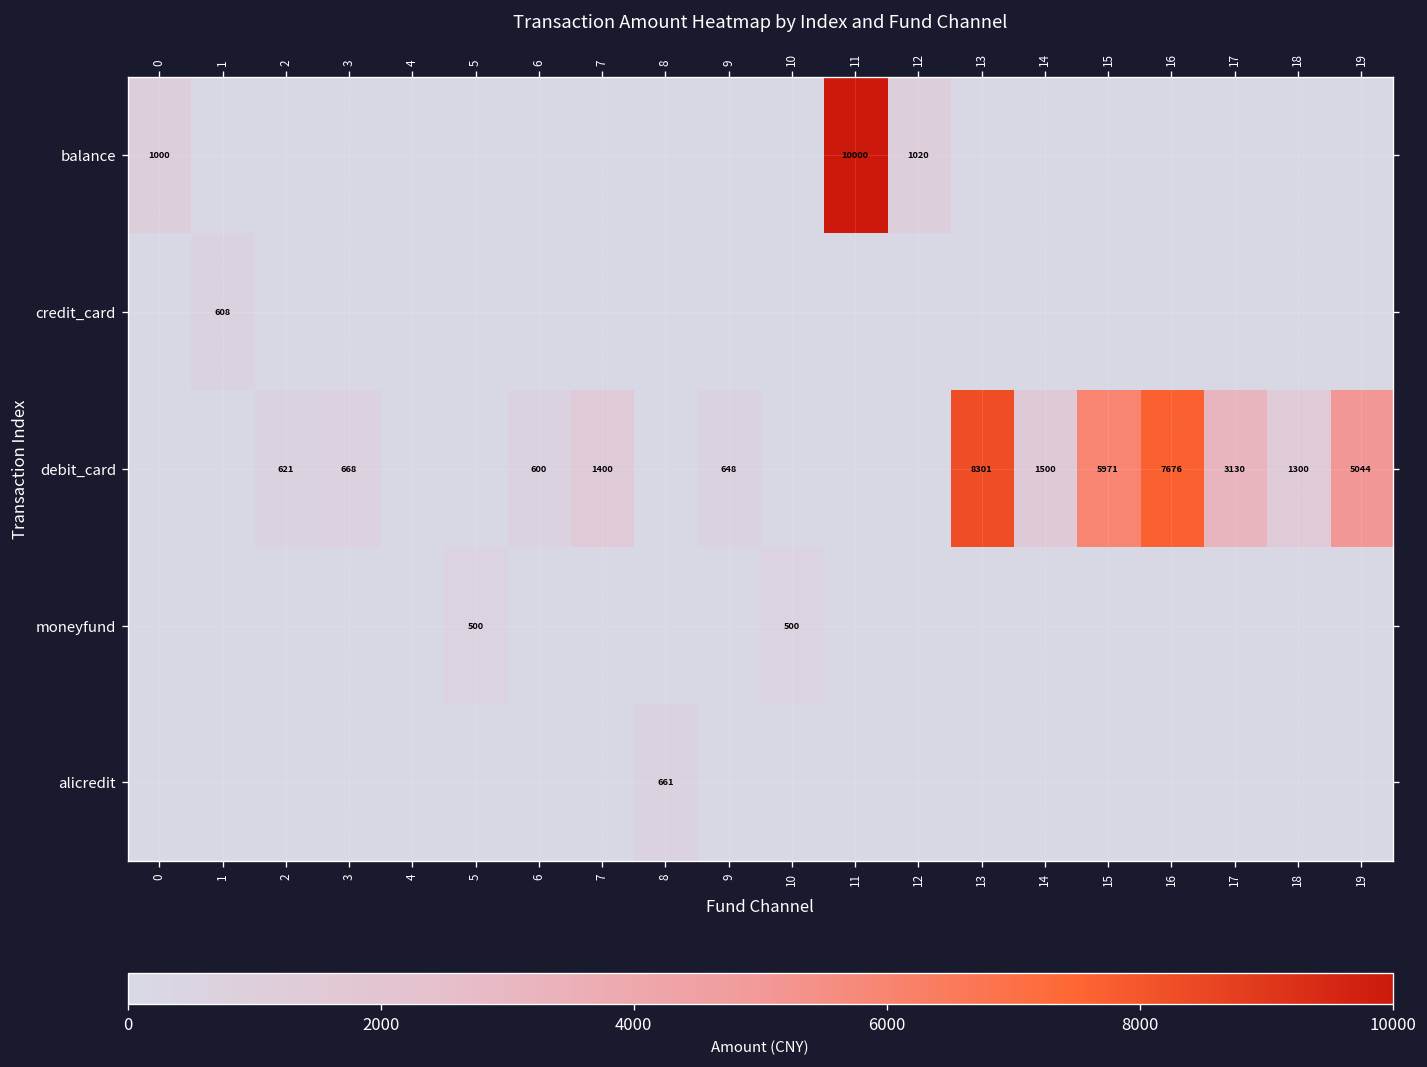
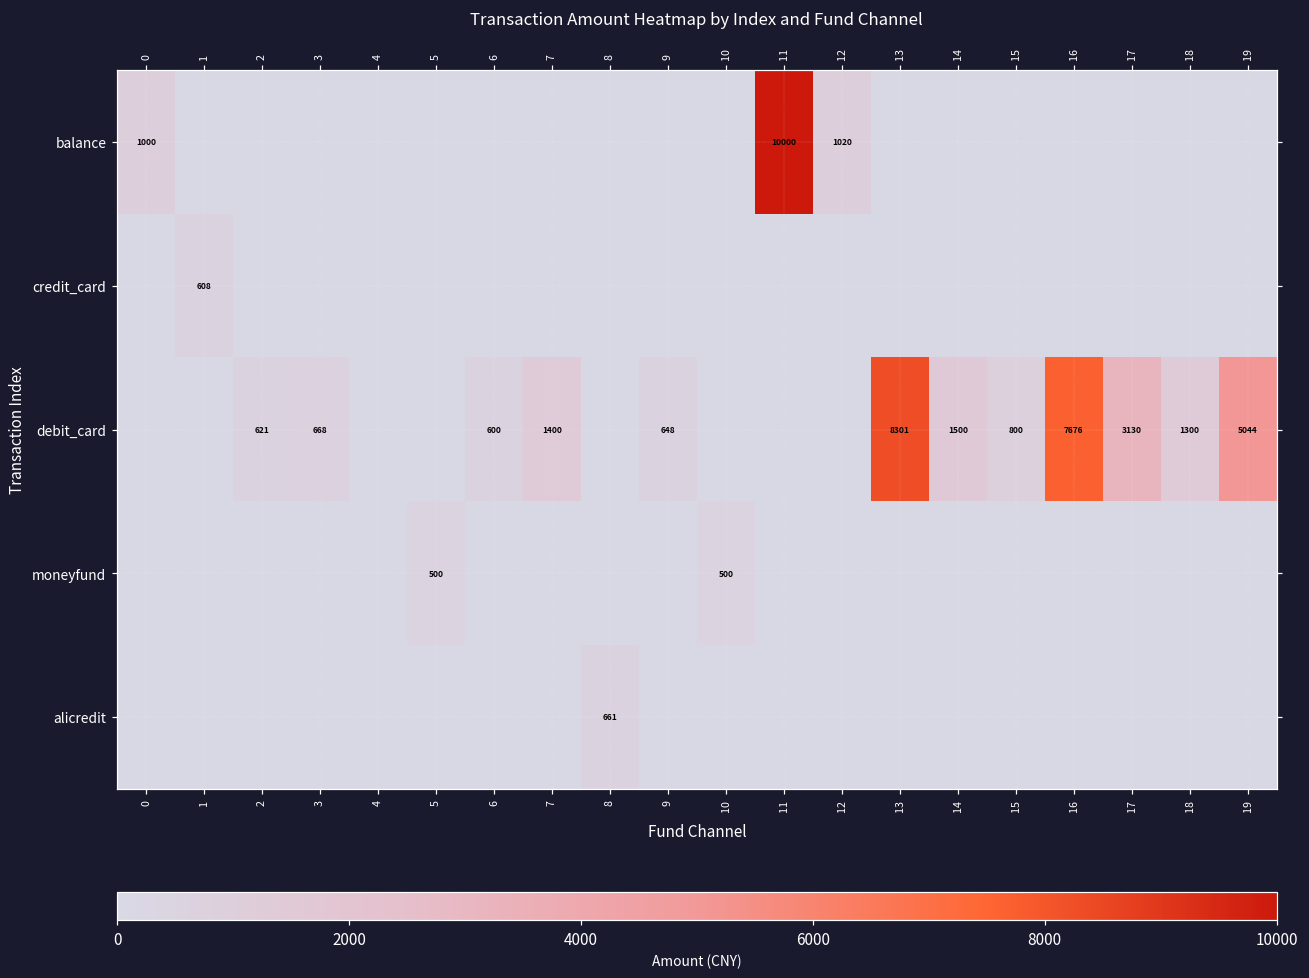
  {
    "balance": {
      "0": 1000,
      "11": 10000,
      "12": 1020
    },
    "credit_card": {
      "1": 608
    },
    "debit_card": {
      "2": 621,
      "3": 668,
      "6": 600,
      "7": 1400,
      "9": 648,
      "13": 8301,
      "14": 1500,
-     "15": 5971,
+     "15": 800,
      "16": 7676,
      "17": 3130,
      "18": 1300,
      "19": 5044
    },
    "moneyfund": {
      "5": 500,
      "10": 500
    },
    "alicredit": {
      "8": 661
    }
  }
